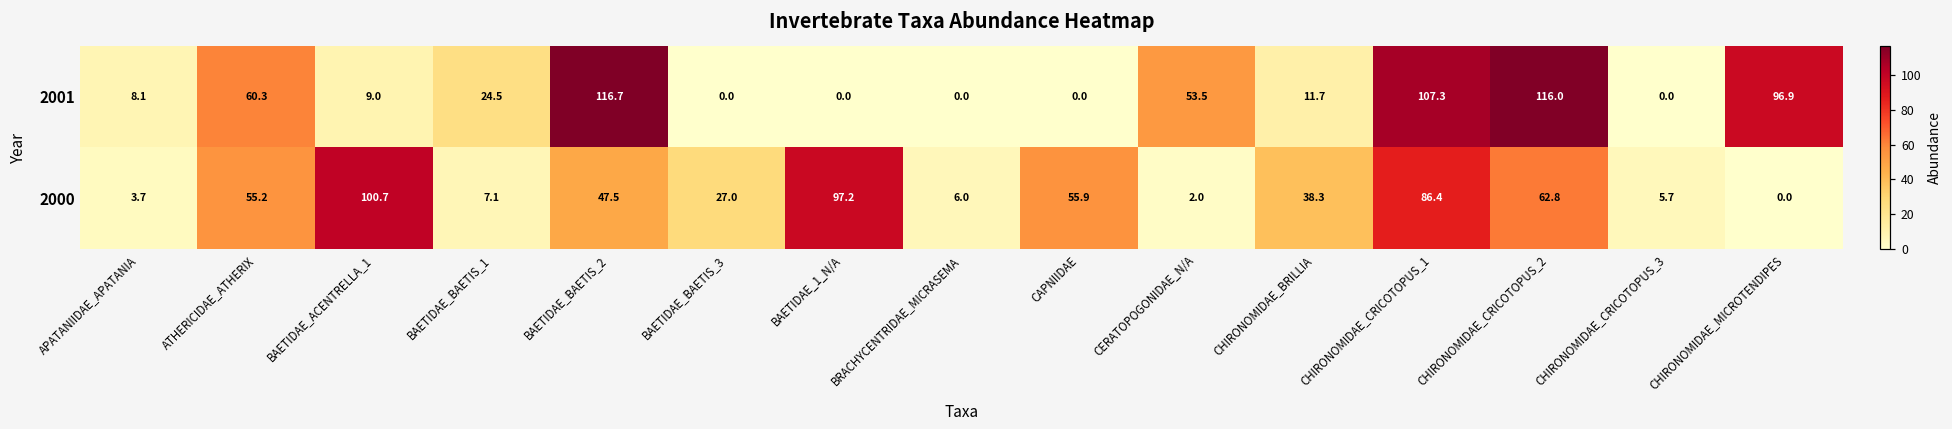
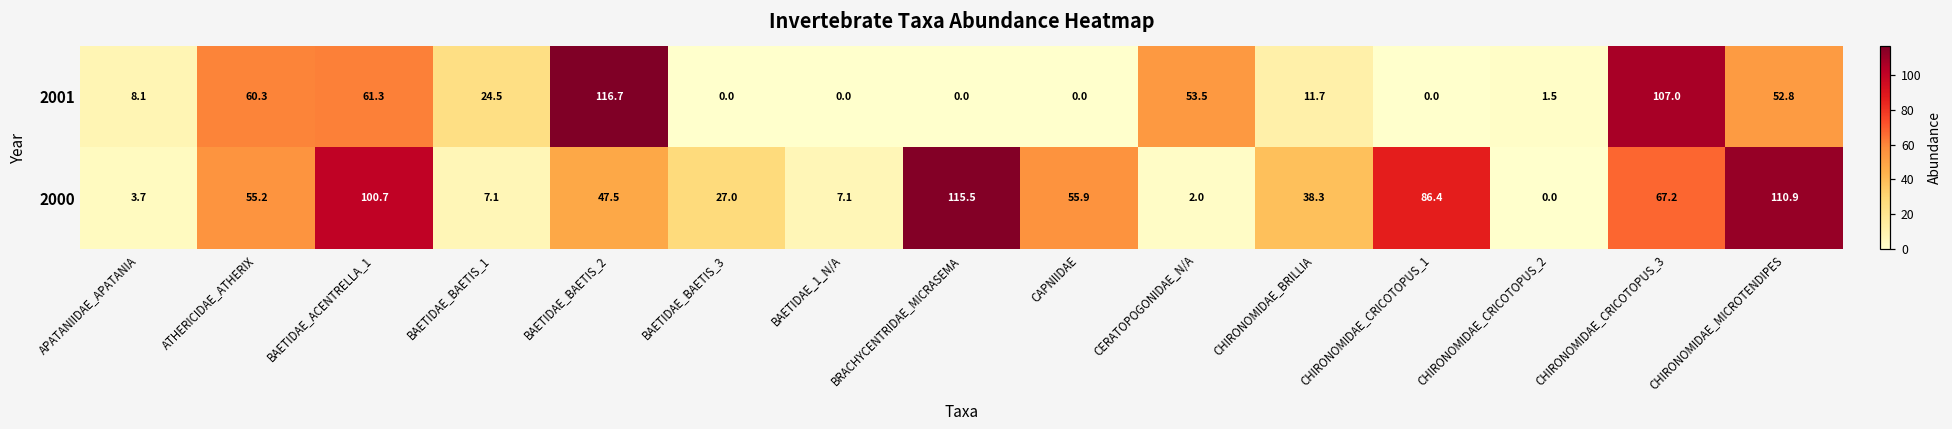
  {
    "2001": {
      "APATANIIDAE_APATANIA": 8.1,
      "ATHERICIDAE_ATHERIX": 60.3,
-     "BAETIDAE_ACENTRELLA_1": 9.0,
+     "BAETIDAE_ACENTRELLA_1": 61.3,
      "BAETIDAE_BAETIS_1": 24.5,
      "BAETIDAE_BAETIS_2": 116.7,
      "BAETIDAE_BAETIS_3": 0.0,
      "BAETIDAE_1_N/A": 0.0,
      "BRACHYCENTRIDAE_MICRASEMA": 0.0,
      "CAPNIIDAE": 0.0,
      "CERATOPOGONIDAE_N/A": 53.5,
      "CHIRONOMIDAE_BRILLIA": 11.7,
-     "CHIRONOMIDAE_CRICOTOPUS_1": 107.3,
-     "CHIRONOMIDAE_CRICOTOPUS_2": 116.0,
-     "CHIRONOMIDAE_CRICOTOPUS_3": 0.0,
-     "CHIRONOMIDAE_MICROTENDIPES": 96.9
+     "CHIRONOMIDAE_CRICOTOPUS_1": 0.0,
+     "CHIRONOMIDAE_CRICOTOPUS_2": 1.5,
+     "CHIRONOMIDAE_CRICOTOPUS_3": 107.0,
+     "CHIRONOMIDAE_MICROTENDIPES": 52.8
    },
    "2000": {
      "APATANIIDAE_APATANIA": 3.7,
      "ATHERICIDAE_ATHERIX": 55.2,
      "BAETIDAE_ACENTRELLA_1": 100.7,
      "BAETIDAE_BAETIS_1": 7.1,
      "BAETIDAE_BAETIS_2": 47.5,
      "BAETIDAE_BAETIS_3": 27.0,
-     "BAETIDAE_1_N/A": 97.2,
-     "BRACHYCENTRIDAE_MICRASEMA": 6.0,
+     "BAETIDAE_1_N/A": 7.1,
+     "BRACHYCENTRIDAE_MICRASEMA": 115.5,
      "CAPNIIDAE": 55.9,
      "CERATOPOGONIDAE_N/A": 2.0,
      "CHIRONOMIDAE_BRILLIA": 38.3,
      "CHIRONOMIDAE_CRICOTOPUS_1": 86.4,
-     "CHIRONOMIDAE_CRICOTOPUS_2": 62.8,
-     "CHIRONOMIDAE_CRICOTOPUS_3": 5.7,
-     "CHIRONOMIDAE_MICROTENDIPES": 0.0
+     "CHIRONOMIDAE_CRICOTOPUS_2": 0.0,
+     "CHIRONOMIDAE_CRICOTOPUS_3": 67.2,
+     "CHIRONOMIDAE_MICROTENDIPES": 110.9
    }
  }
